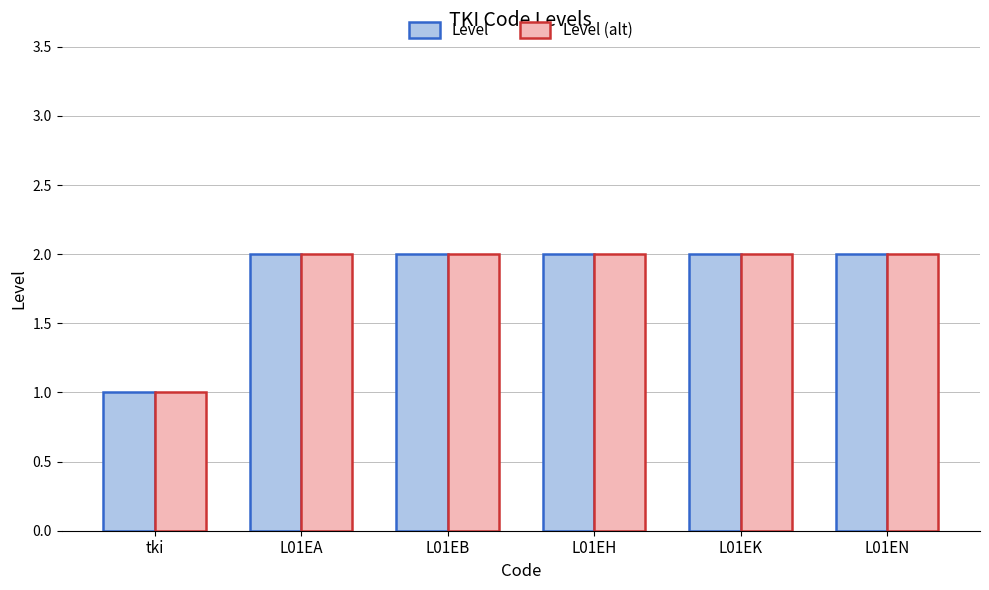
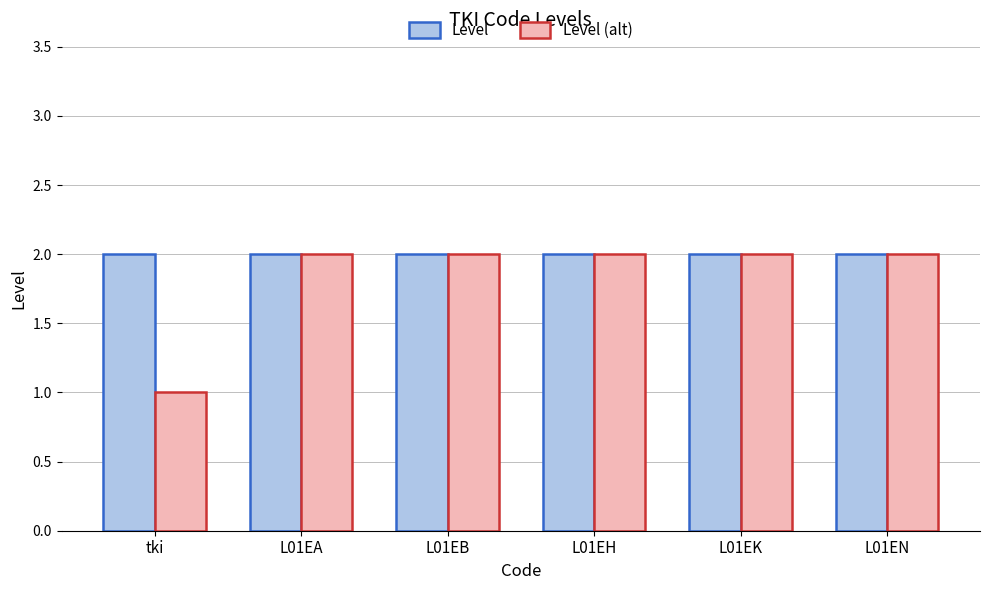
  {
    "Level": {
-     "tki": 1,
+     "tki": 2,
      "L01EA": 2,
      "L01EB": 2,
      "L01EH": 2,
      "L01EK": 2,
      "L01EN": 2
    },
    "Level (alt)": {
      "tki": 1,
      "L01EA": 2,
      "L01EB": 2,
      "L01EH": 2,
      "L01EK": 2,
      "L01EN": 2
    }
  }
